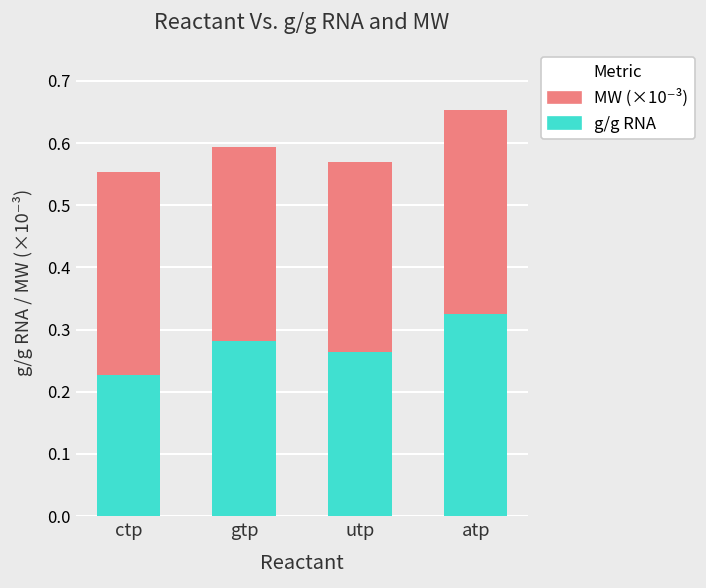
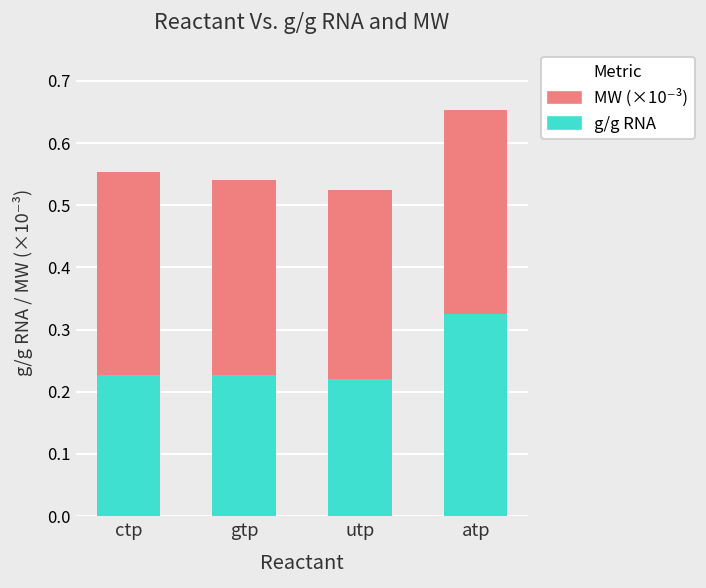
  {
    "g/g RNA": {
      "ctp": 0.23,
-     "gtp": 0.28,
-     "utp": 0.26,
+     "gtp": 0.23,
+     "utp": 0.22,
      "atp": 0.33
    },
    "MW (×10⁻³)": {
      "ctp": 0.33,
      "gtp": 0.31,
      "utp": 0.31,
      "atp": 0.33
    }
  }
